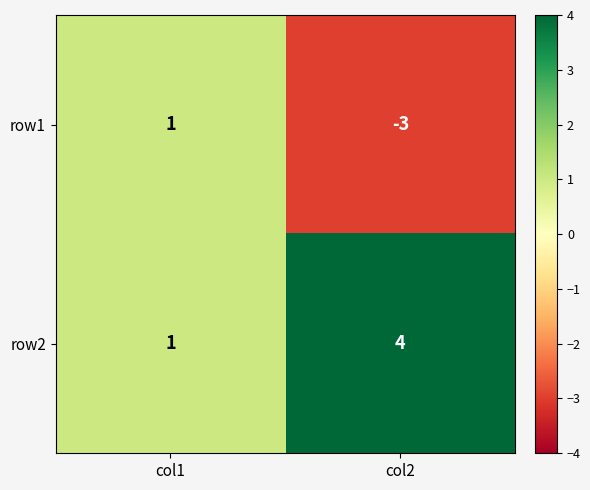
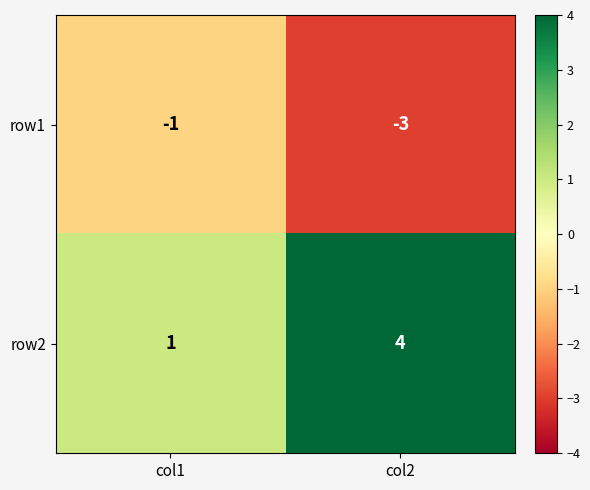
  {
    "row1": {
-     "col1": 1,
+     "col1": -1,
      "col2": -3
    },
    "row2": {
      "col1": 1,
      "col2": 4
    }
  }
